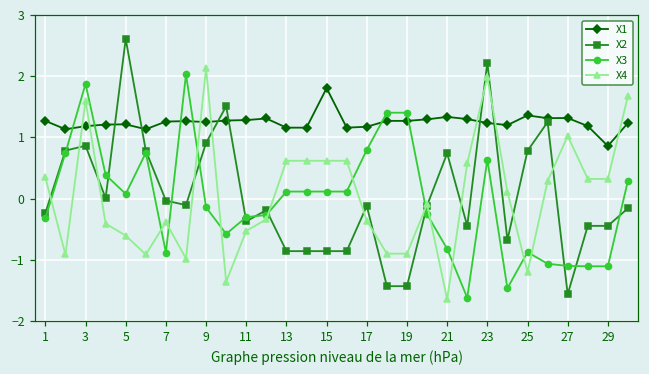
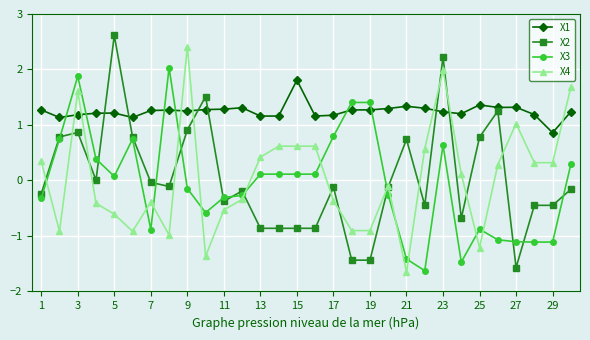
  {
    "X1": {
      "1": 1.3,
      "3": 1.2,
      "5": 1.2,
      "7": 1.3,
      "9": 1.3,
      "11": 1.3,
      "13": 1.2,
      "15": 1.8,
      "17": 1.2,
      "19": 1.3,
      "21": 1.3,
      "23": 1.2,
      "25": 1.4,
      "27": 1.3,
      "29": 0.9
    },
    "X2": {
      "1": -0.2,
      "3": 0.9,
      "5": 2.6,
      "7": 0.0,
      "9": 0.9,
      "11": -0.4,
      "13": -0.9,
      "15": -0.9,
      "17": -0.1,
      "19": -1.4,
      "21": 0.7,
      "23": 2.2,
      "25": 0.8,
      "27": -1.6,
      "29": -0.4
    },
    "X3": {
      "1": -0.3,
      "3": 1.9,
      "5": 0.1,
      "7": -0.9,
      "9": -0.1,
      "11": -0.3,
      "13": 0.1,
      "15": 0.1,
      "17": 0.8,
      "19": 1.4,
-     "21": -0.8,
+     "21": -1.4,
      "23": 0.6,
      "25": -0.9,
      "27": -1.1,
      "29": -1.1
    },
    "X4": {
      "1": 0.3,
      "3": 1.6,
      "5": -0.6,
      "7": -0.4,
-     "9": 2.1,
+     "9": 2.4,
      "11": -0.5,
-     "13": 0.6,
+     "13": 0.4,
      "15": 0.6,
      "17": -0.4,
      "19": -0.9,
      "21": -1.7,
      "23": 2.0,
      "25": -1.2,
      "27": 1.0,
      "29": 0.3
    }
  }
